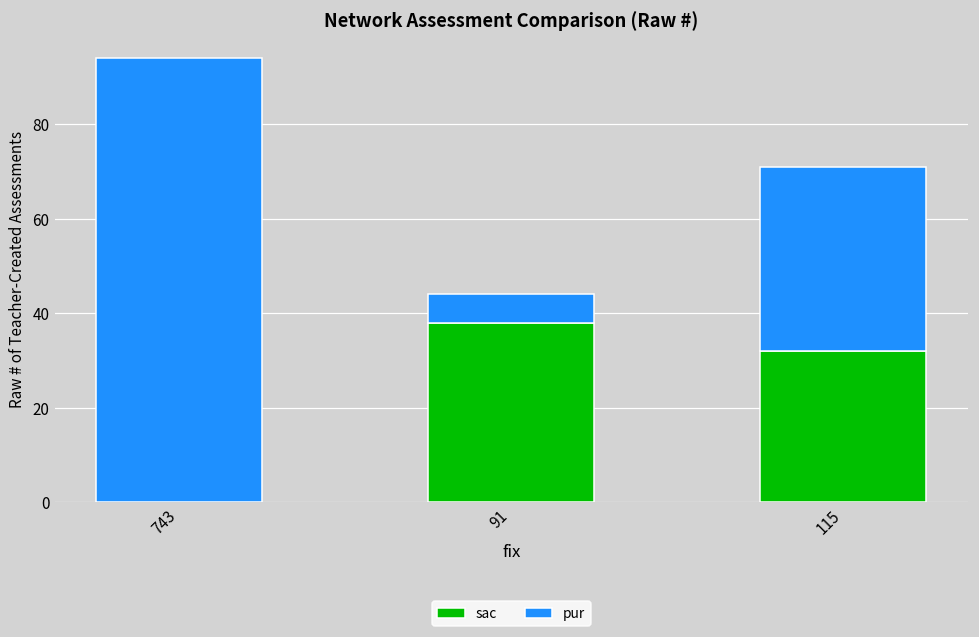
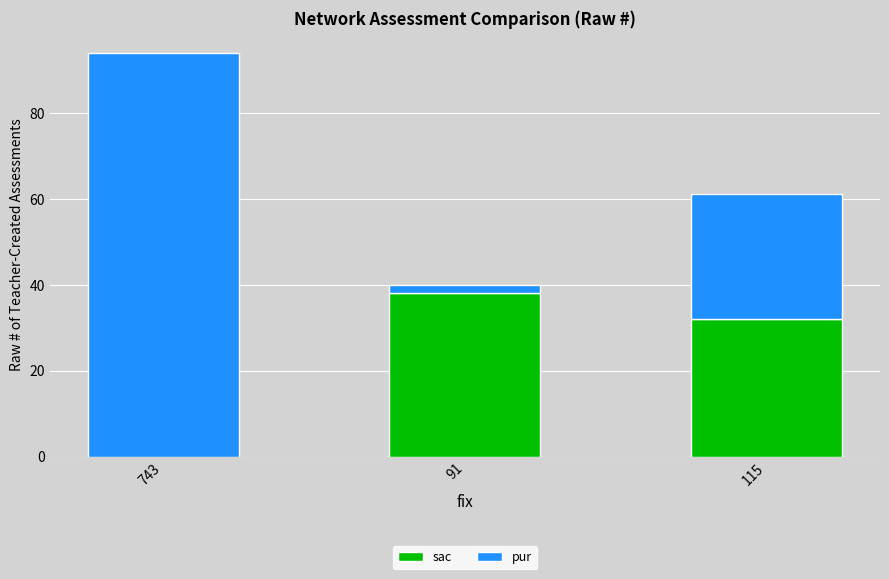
  {
    "sac": {
      "743": 0,
      "91": 38,
      "115": 32
    },
    "pur": {
      "743": 94,
-     "91": 6,
-     "115": 39
+     "91": 2,
+     "115": 29
    }
  }
